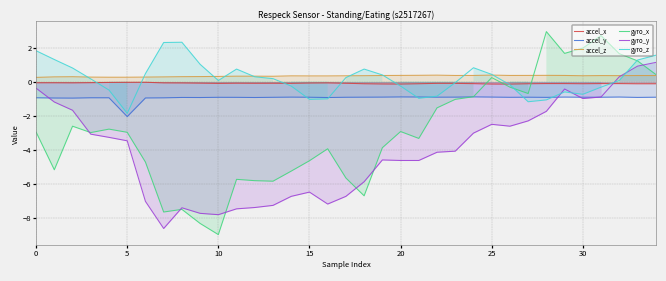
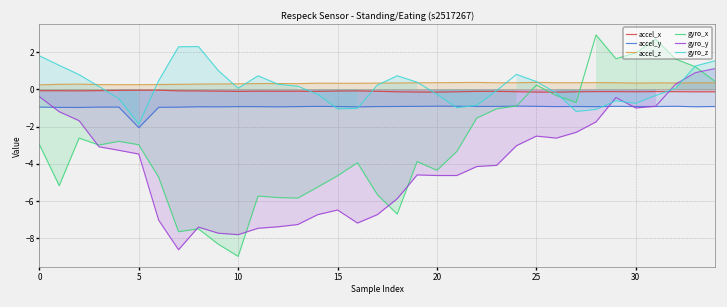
  {
    "accel_y": {
      "0": -1.0,
      "5": -2.1,
      "10": -0.9,
      "20": -0.9,
      "25": -0.9
    },
    "accel_z": {
      "0": 0.2,
      "5": 0.3,
      "10": 0.3,
      "15": 0.3,
      "20": 0.4,
      "30": 0.3
    },
    "gyro_x": {
      "0": -3.0,
      "5": -3.0,
      "10": -9.0,
      "15": -4.7,
-     "20": -2.9
+     "20": -4.4
    },
    "gyro_z": {
      "0": 1.8,
      "5": -1.9,
      "30": -0.8
    }
  }
